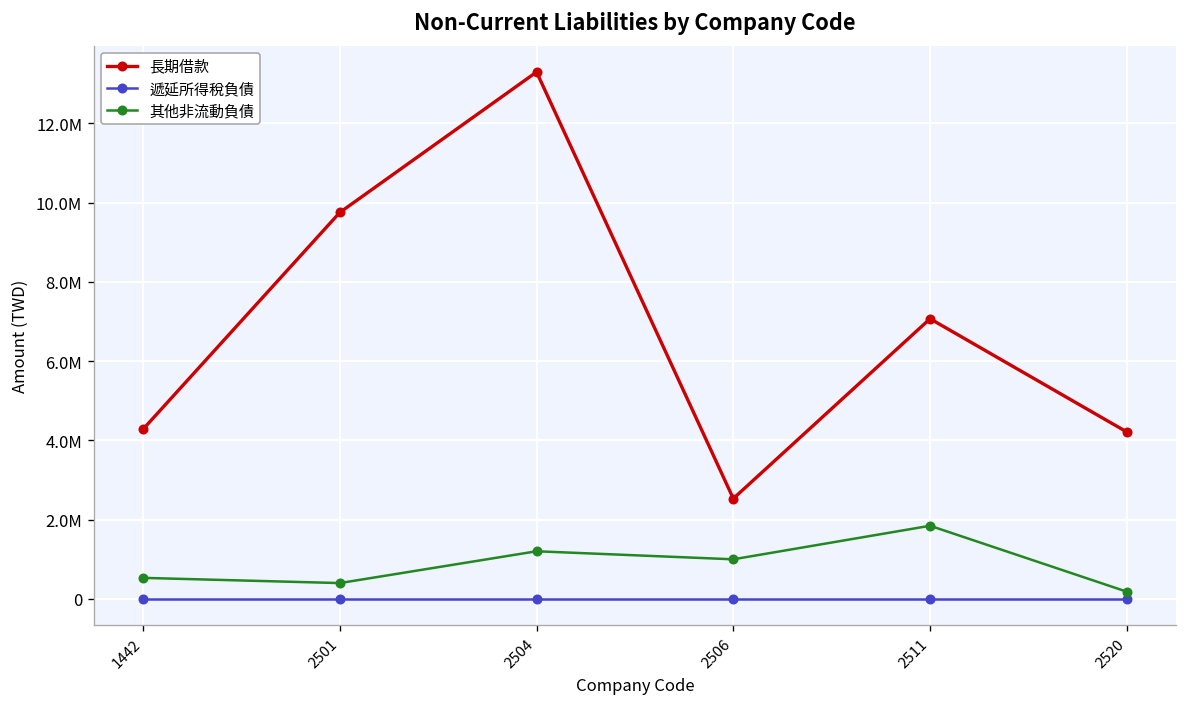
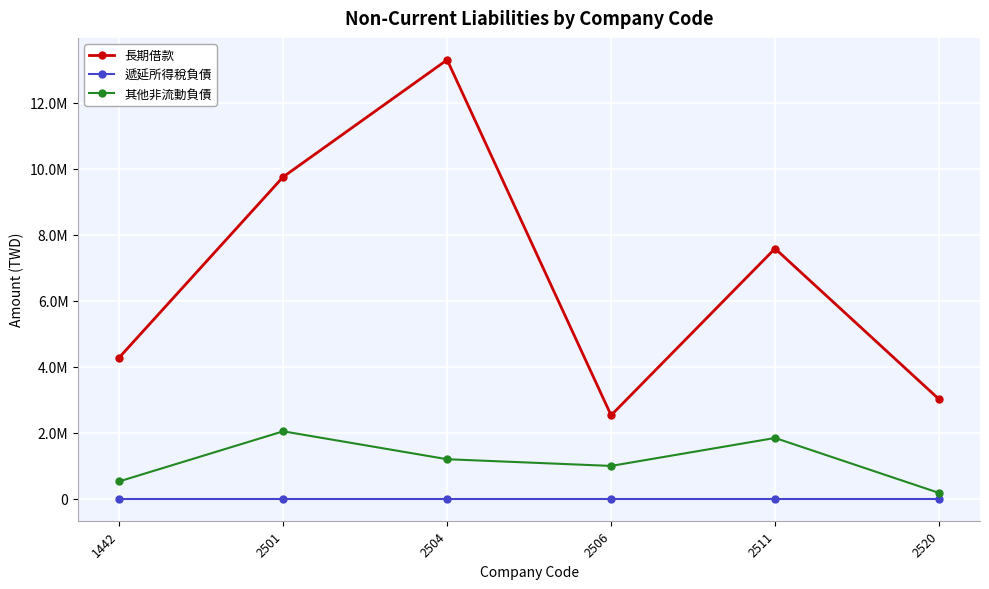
  {
    "長期借款": {
      "1442": 4300000,
      "2501": 9800000,
      "2504": 13300000,
      "2506": 2500000,
-     "2511": 7100000,
-     "2520": 4200000
+     "2511": 7600000,
+     "2520": 3000000
    },
    "遞延所得稅負債": {
      "1442": 0,
      "2501": 0,
      "2504": 0,
      "2506": 0,
      "2511": 0,
      "2520": 0
    },
    "其他非流動負債": {
      "1442": 500000,
-     "2501": 400000,
+     "2501": 2000000,
      "2504": 1200000,
      "2506": 1000000,
      "2511": 1800000,
      "2520": 200000
    }
  }
